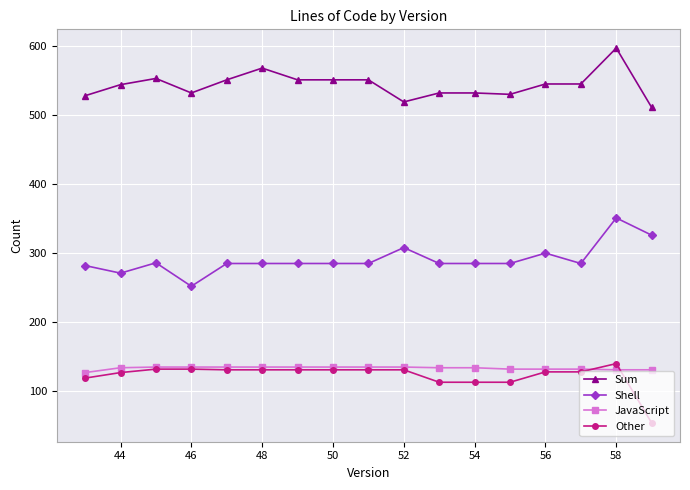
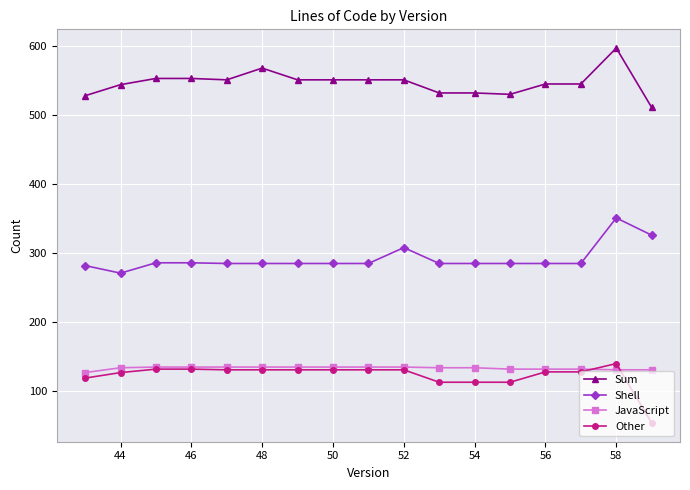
  {
    "Sum": {
      "44": 540,
-     "46": 530,
+     "46": 550,
      "48": 570,
      "50": 550,
-     "52": 520,
+     "52": 550,
      "54": 530,
      "56": 550,
      "58": 600
    },
    "Shell": {
      "44": 270,
-     "46": 250,
+     "46": 290,
      "48": 290,
      "50": 290,
      "52": 310,
      "54": 290,
-     "56": 300,
+     "56": 290,
      "58": 350
    },
    "JavaScript": {
      "44": 130,
      "48": 140,
      "50": 140,
      "52": 140,
      "54": 130,
      "56": 130,
      "58": 130
    },
    "Other": {
      "44": 130,
      "48": 130,
      "50": 130,
      "52": 130,
      "54": 110,
      "56": 130,
      "58": 140
    }
  }
